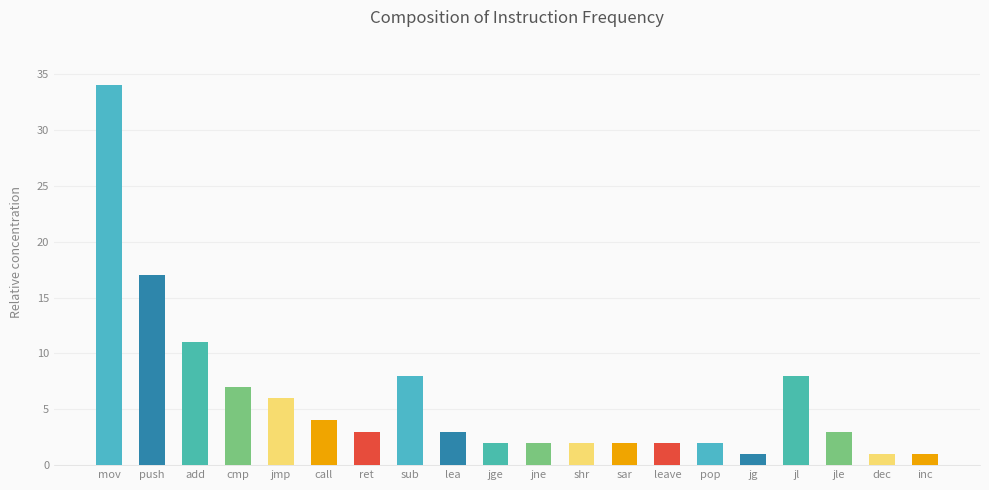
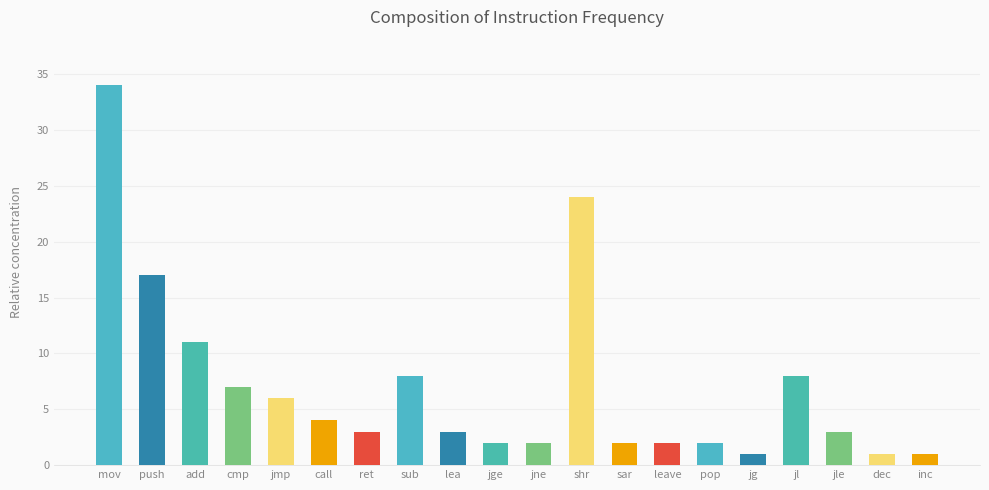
  {
    "mov": 34,
    "push": 17,
    "add": 11,
    "cmp": 7,
    "jmp": 6,
    "call": 4,
    "ret": 3,
    "sub": 8,
    "lea": 3,
    "jge": 2,
    "jne": 2,
-   "shr": 2,
+   "shr": 24,
    "sar": 2,
    "leave": 2,
    "pop": 2,
    "jg": 1,
    "jl": 8,
    "jle": 3,
    "dec": 1,
    "inc": 1
  }
